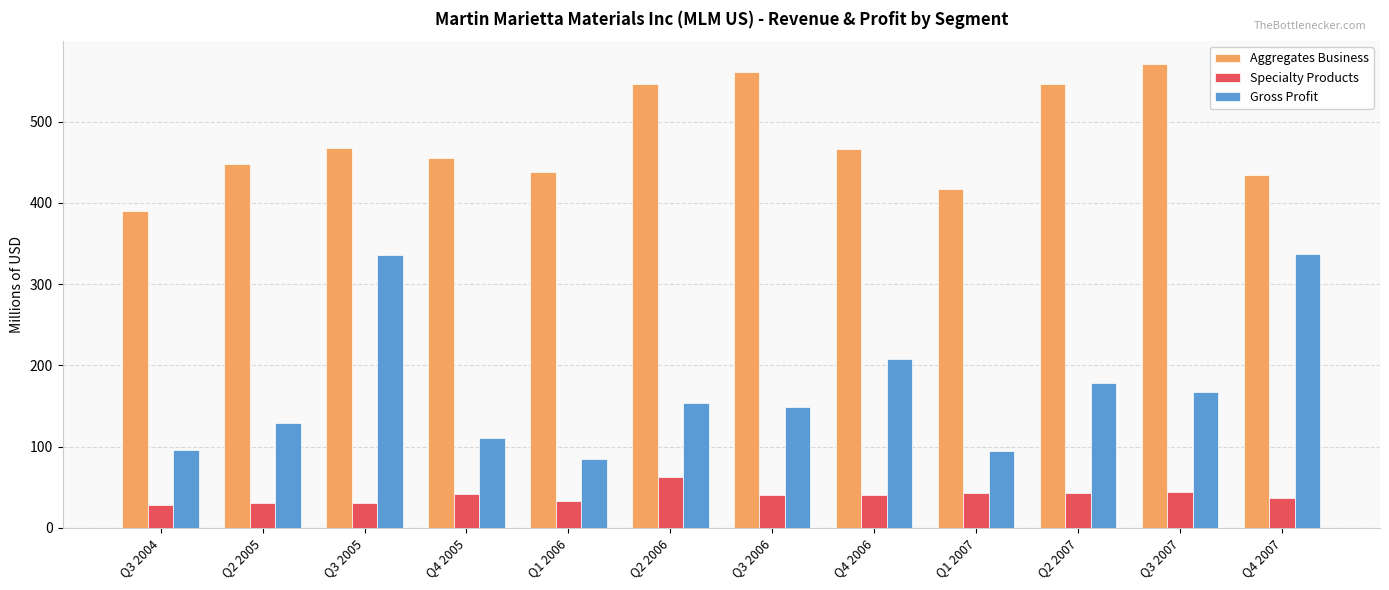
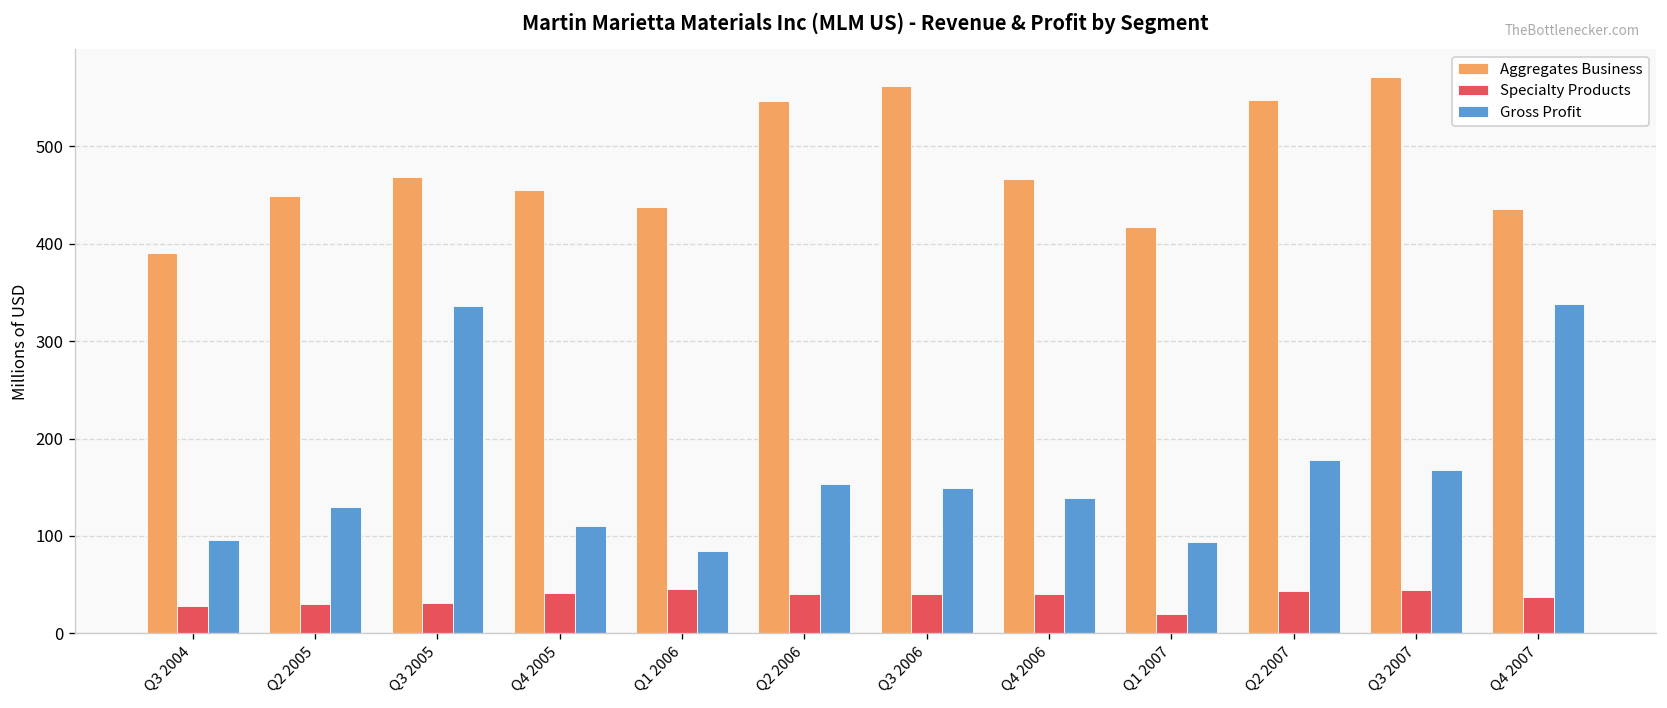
  {
    "Aggregates Business": {
      "Q3 2004": 390,
      "Q2 2005": 450,
      "Q3 2005": 470,
      "Q4 2005": 460,
      "Q1 2006": 440,
      "Q2 2006": 550,
      "Q3 2006": 560,
      "Q4 2006": 470,
      "Q1 2007": 420,
      "Q2 2007": 550,
      "Q3 2007": 570,
      "Q4 2007": 440
    },
    "Specialty Products": {
      "Q3 2004": 30,
      "Q2 2005": 30,
      "Q3 2005": 30,
      "Q4 2005": 40,
-     "Q1 2006": 30,
-     "Q2 2006": 60,
+     "Q1 2006": 50,
+     "Q2 2006": 40,
      "Q3 2006": 40,
      "Q4 2006": 40,
-     "Q1 2007": 40,
+     "Q1 2007": 20,
      "Q2 2007": 40,
      "Q3 2007": 40,
      "Q4 2007": 40
    },
    "Gross Profit": {
      "Q3 2004": 100,
      "Q2 2005": 130,
      "Q3 2005": 340,
      "Q4 2005": 110,
      "Q1 2006": 80,
      "Q2 2006": 150,
      "Q3 2006": 150,
-     "Q4 2006": 210,
+     "Q4 2006": 140,
      "Q1 2007": 90,
      "Q2 2007": 180,
      "Q3 2007": 170,
      "Q4 2007": 340
    }
  }
